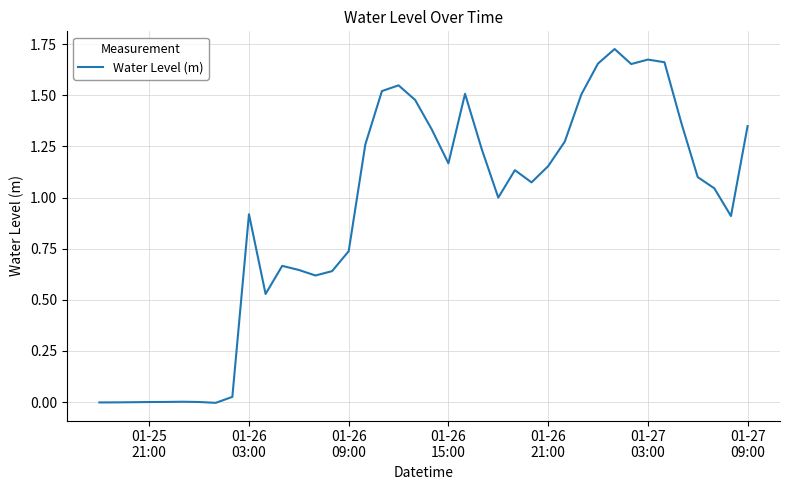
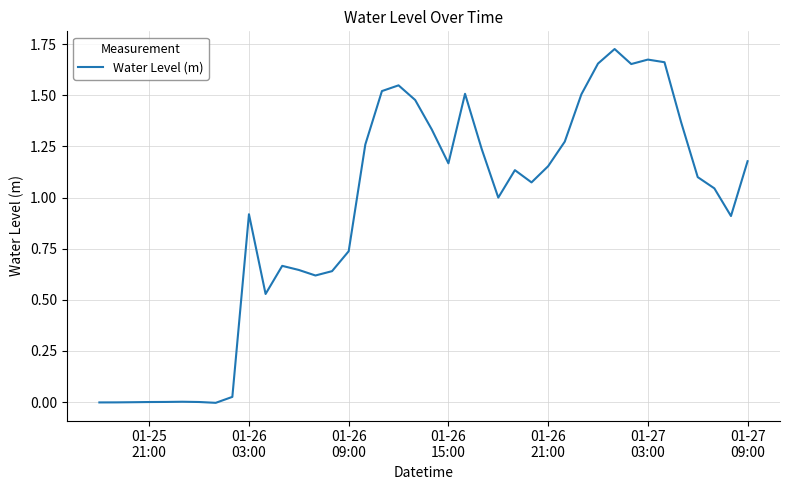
  {
    "01-25 21:00": 0.00,
    "01-26 03:00": 0.92,
    "01-26 09:00": 0.74,
    "01-26 15:00": 1.17,
    "01-26 21:00": 1.15,
    "01-27 03:00": 1.68,
-   "01-27 09:00": 1.35
+   "01-27 09:00": 1.18
  }
